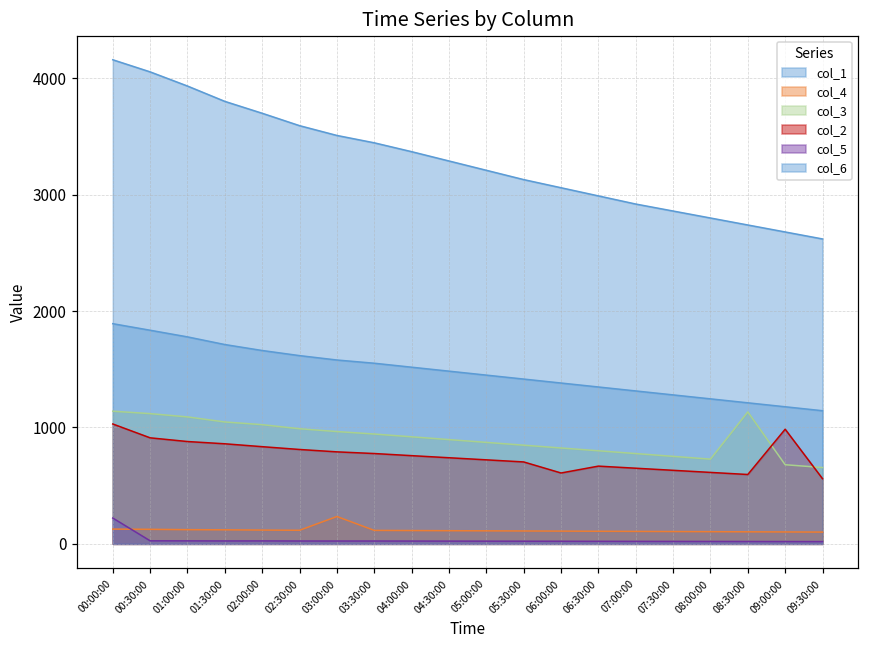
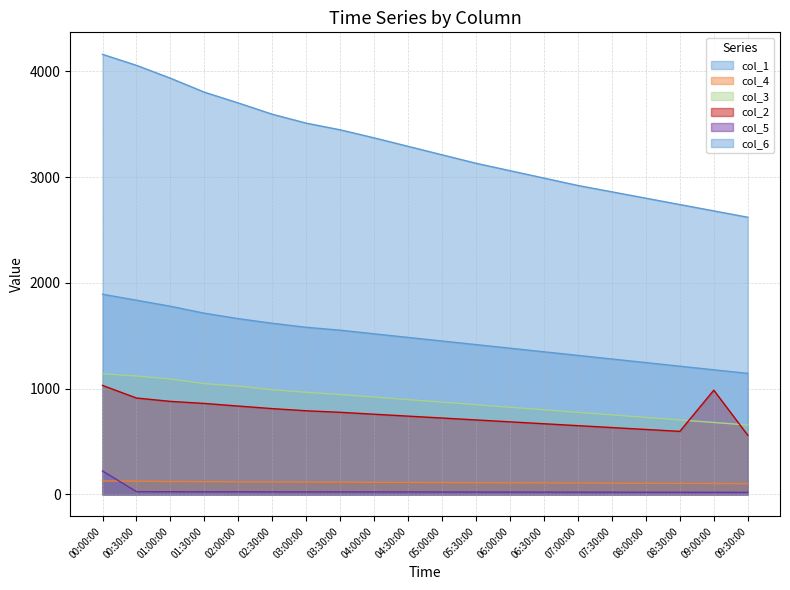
  {
    "col_4": {
      "00:00:00": 130,
      "00:30:00": 120,
      "01:00:00": 120,
      "01:30:00": 120,
      "02:00:00": 120,
      "02:30:00": 120,
-     "03:00:00": 240,
+     "03:00:00": 120,
      "03:30:00": 120,
      "04:00:00": 110,
      "04:30:00": 110,
      "05:00:00": 110,
      "05:30:00": 110,
      "06:00:00": 110,
      "06:30:00": 110,
      "07:00:00": 110,
      "07:30:00": 110,
      "08:00:00": 100,
      "08:30:00": 100,
      "09:00:00": 100,
      "09:30:00": 100
    },
    "col_3": {
      "00:00:00": 1140,
      "00:30:00": 1120,
      "01:00:00": 1090,
      "01:30:00": 1050,
      "02:00:00": 1020,
      "02:30:00": 990,
      "03:00:00": 970,
      "03:30:00": 940,
      "04:00:00": 920,
      "04:30:00": 900,
      "05:00:00": 870,
      "05:30:00": 850,
      "06:00:00": 820,
      "06:30:00": 800,
      "07:00:00": 780,
      "07:30:00": 750,
      "08:00:00": 730,
-     "08:30:00": 1130,
+     "08:30:00": 700,
      "09:00:00": 680,
      "09:30:00": 660
    },
    "col_2": {
      "00:00:00": 1030,
      "00:30:00": 910,
      "01:00:00": 880,
      "01:30:00": 860,
      "02:00:00": 840,
      "02:30:00": 810,
      "03:00:00": 790,
      "03:30:00": 780,
      "04:00:00": 760,
      "04:30:00": 740,
      "05:00:00": 720,
      "05:30:00": 700,
-     "06:00:00": 610,
+     "06:00:00": 690,
      "06:30:00": 670,
      "07:00:00": 650,
      "07:30:00": 630,
      "08:00:00": 610,
      "08:30:00": 600,
      "09:00:00": 990,
      "09:30:00": 560
    },
    "col_5": {
      "00:00:00": 220,
      "00:30:00": 30,
      "01:00:00": 30,
      "01:30:00": 20,
      "02:00:00": 30,
      "02:30:00": 20,
      "03:00:00": 20,
      "03:30:00": 20,
      "04:00:00": 20,
      "04:30:00": 20,
      "05:00:00": 20,
      "05:30:00": 20,
      "06:00:00": 20,
      "06:30:00": 20,
      "07:00:00": 20,
      "07:30:00": 20,
      "08:00:00": 20,
      "08:30:00": 20,
      "09:00:00": 20,
      "09:30:00": 20
    }
  }
